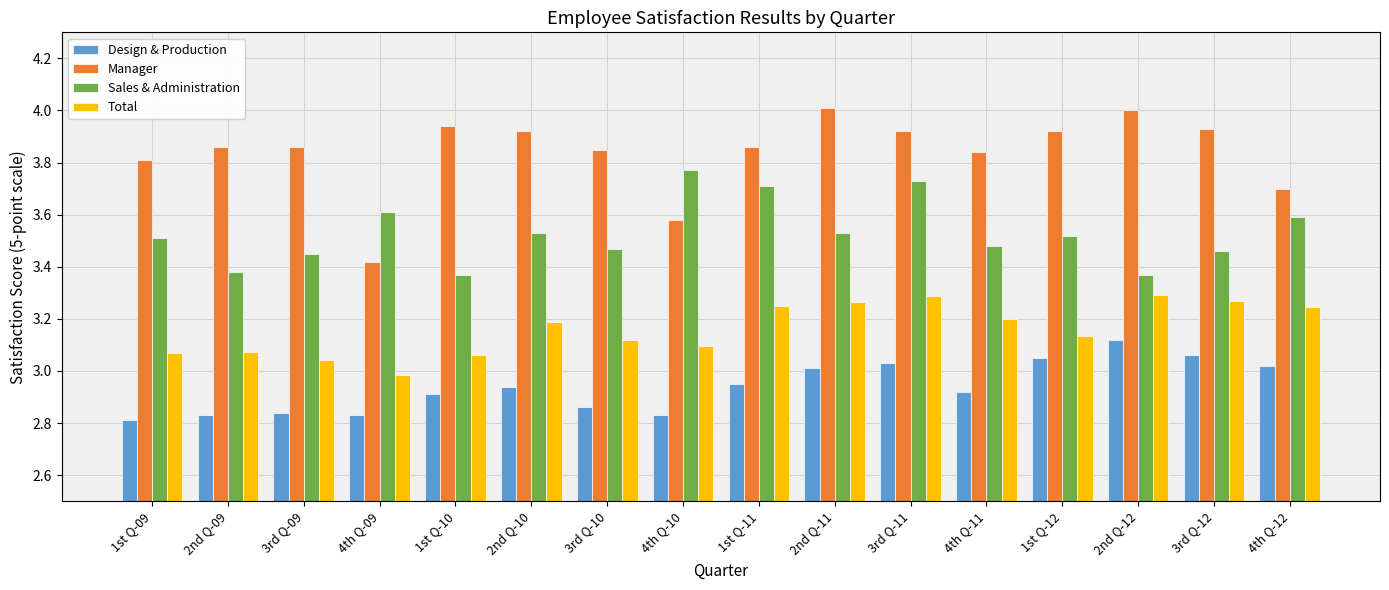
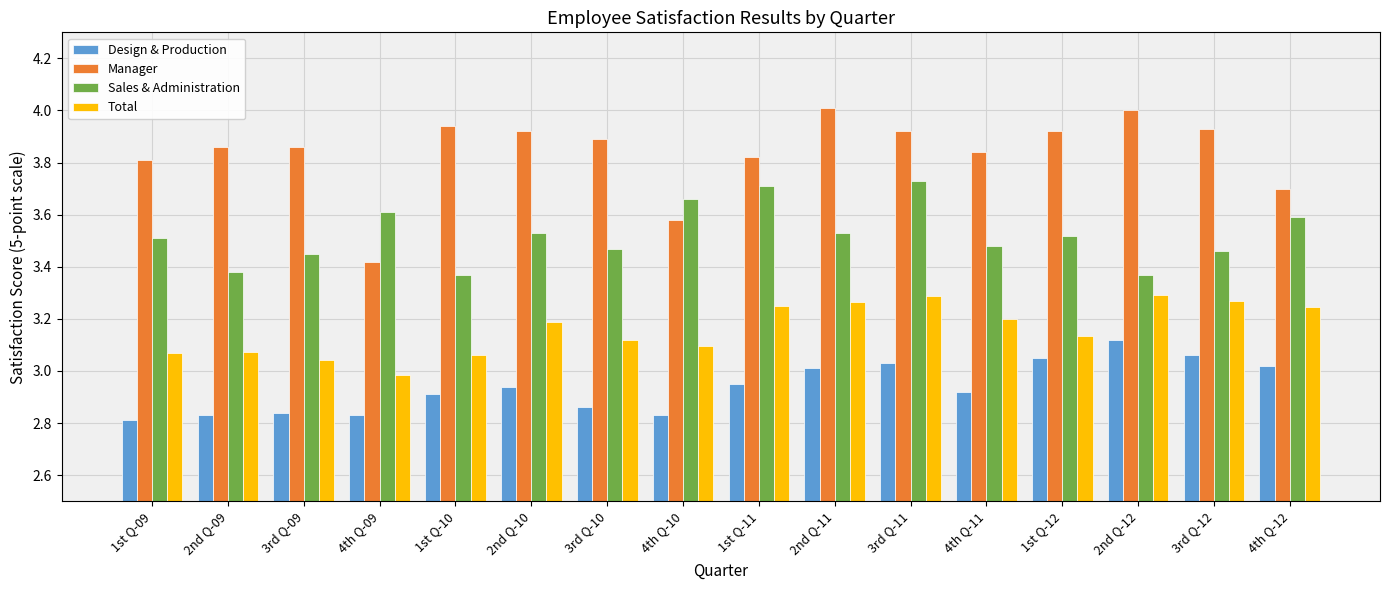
  {
    "Design & Production": {
      "1st Q-09": 2.81,
      "2nd Q-09": 2.83,
      "3rd Q-09": 2.84,
      "4th Q-09": 2.83,
      "1st Q-10": 2.91,
      "2nd Q-10": 2.94,
      "3rd Q-10": 2.86,
      "4th Q-10": 2.83,
      "1st Q-11": 2.95,
      "2nd Q-11": 3.01,
      "3rd Q-11": 3.03,
      "4th Q-11": 2.92,
      "1st Q-12": 3.05,
      "2nd Q-12": 3.12,
      "3rd Q-12": 3.06,
      "4th Q-12": 3.02
    },
    "Manager": {
      "1st Q-09": 3.81,
      "2nd Q-09": 3.86,
      "3rd Q-09": 3.86,
      "4th Q-09": 3.42,
      "1st Q-10": 3.94,
      "2nd Q-10": 3.92,
-     "3rd Q-10": 3.85,
+     "3rd Q-10": 3.89,
      "4th Q-10": 3.58,
-     "1st Q-11": 3.86,
+     "1st Q-11": 3.82,
      "2nd Q-11": 4.01,
      "3rd Q-11": 3.92,
      "4th Q-11": 3.84,
      "1st Q-12": 3.92,
      "2nd Q-12": 4.00,
      "3rd Q-12": 3.93,
      "4th Q-12": 3.70
    },
    "Sales & Administration": {
      "1st Q-09": 3.51,
      "2nd Q-09": 3.38,
      "3rd Q-09": 3.45,
      "4th Q-09": 3.61,
      "1st Q-10": 3.37,
      "2nd Q-10": 3.53,
      "3rd Q-10": 3.47,
-     "4th Q-10": 3.77,
+     "4th Q-10": 3.66,
      "1st Q-11": 3.71,
      "2nd Q-11": 3.53,
      "3rd Q-11": 3.73,
      "4th Q-11": 3.48,
      "1st Q-12": 3.52,
      "2nd Q-12": 3.37,
      "3rd Q-12": 3.46,
      "4th Q-12": 3.59
    },
    "Total": {
      "1st Q-09": 3.07,
      "2nd Q-09": 3.07,
      "3rd Q-09": 3.04,
      "4th Q-09": 2.99,
      "1st Q-10": 3.06,
      "2nd Q-10": 3.19,
      "3rd Q-10": 3.12,
      "4th Q-10": 3.10,
      "1st Q-11": 3.25,
      "2nd Q-11": 3.26,
      "3rd Q-11": 3.29,
      "4th Q-11": 3.20,
      "1st Q-12": 3.13,
      "2nd Q-12": 3.29,
      "3rd Q-12": 3.27,
      "4th Q-12": 3.25
    }
  }
